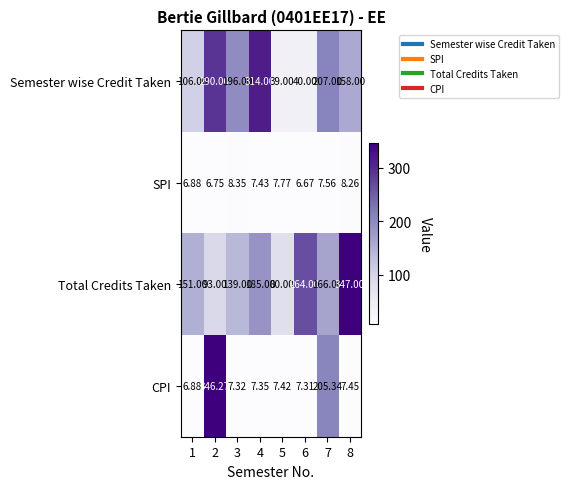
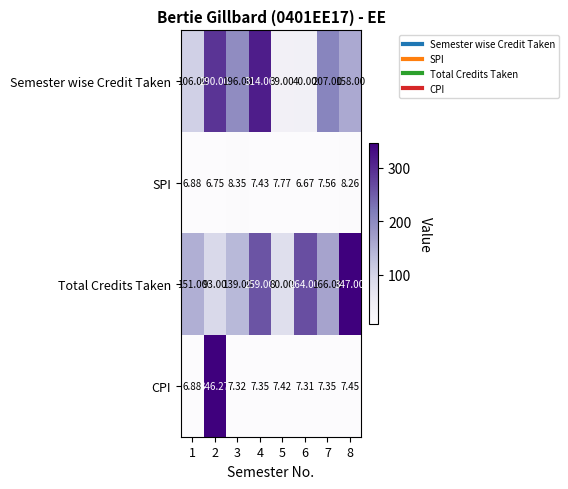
  {
    "SPI": {
      "1": 6.88,
      "2": 6.75,
      "3": 8.35,
      "4": 7.43,
      "5": 7.77,
      "6": 6.67,
      "7": 7.56,
      "8": 8.26
    },
    "Total Credits Taken": {
-     "4": 185.00
+     "4": 259.00
    },
    "CPI": {
      "1": 6.88,
      "2": 346.27,
      "3": 7.32,
      "4": 7.35,
      "5": 7.42,
      "6": 7.31,
-     "7": 205.34,
+     "7": 7.35,
      "8": 7.45
    }
  }
